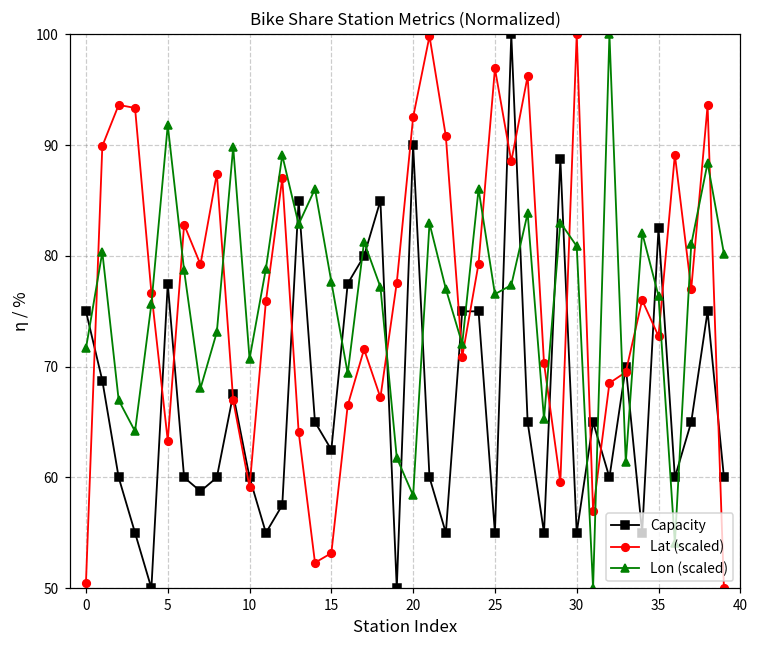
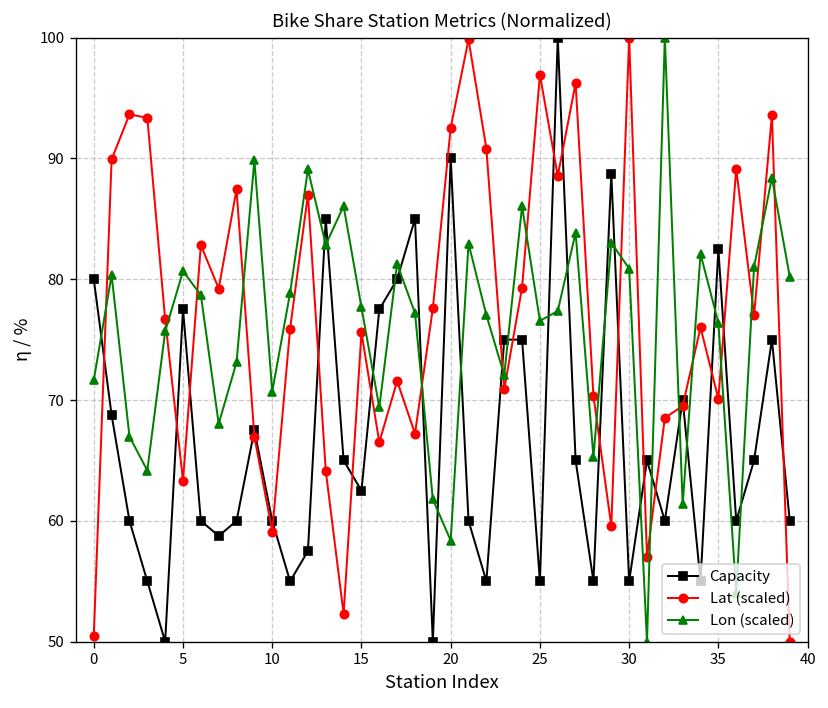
  {
    "Capacity": {
-     "0": 75.0,
+     "0": 80.0,
      "5": 77.5,
      "10": 60.0,
      "15": 62.5,
      "20": 90.0,
      "25": 55.0,
      "30": 55.0,
      "35": 82.5
    },
    "Lat (scaled)": {
      "0": 50.5,
      "5": 63.3,
      "10": 59.1,
-     "15": 53.2,
+     "15": 75.6,
      "20": 92.5,
      "25": 96.9,
      "30": 100.0,
-     "35": 72.8
+     "35": 70.1
    },
    "Lon (scaled)": {
      "0": 71.7,
-     "5": 91.8,
+     "5": 80.7,
      "10": 70.7,
      "15": 77.7,
      "20": 58.4,
      "25": 76.6,
      "30": 80.9,
      "35": 76.4
    }
  }
